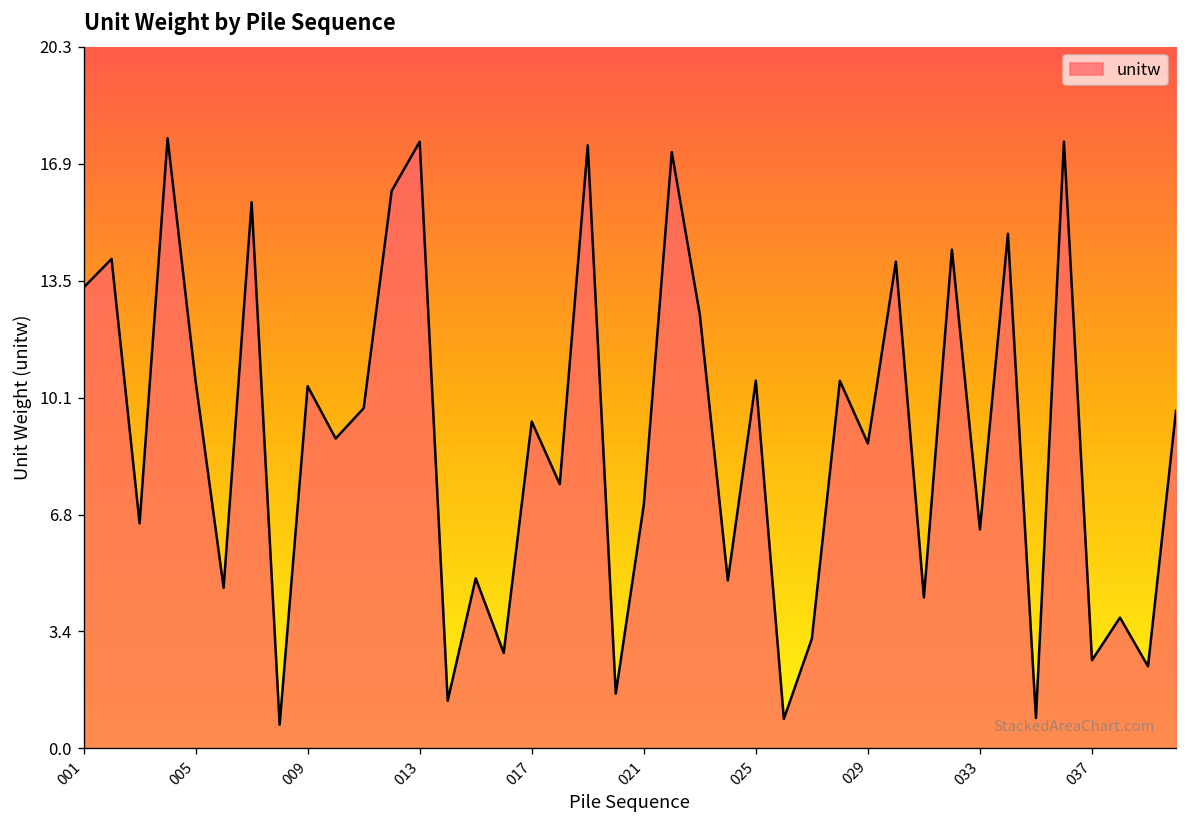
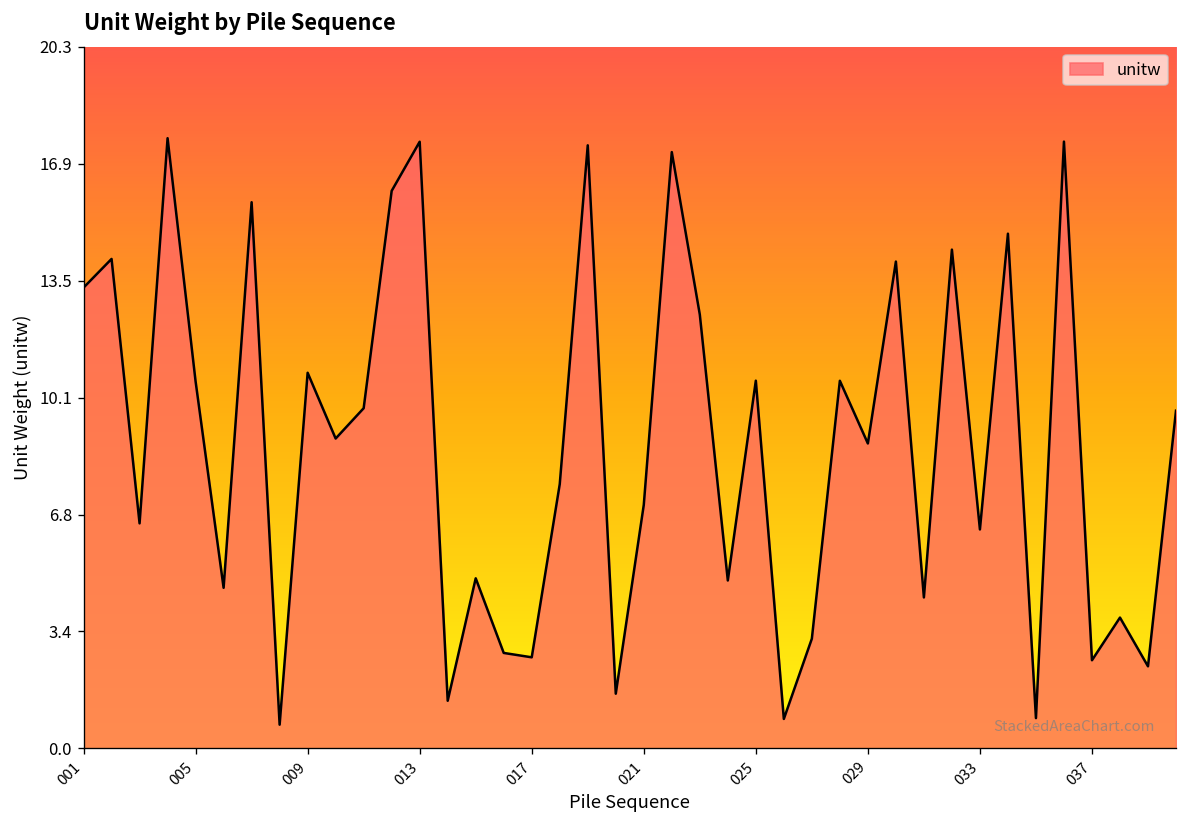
  {
    "001": 13.3,
    "005": 10.6,
-   "009": 10.5,
+   "009": 10.9,
    "013": 17.5,
-   "017": 9.4,
+   "017": 2.6,
    "021": 7.0,
    "025": 10.6,
    "029": 8.8,
    "033": 6.3,
    "037": 2.5
  }
